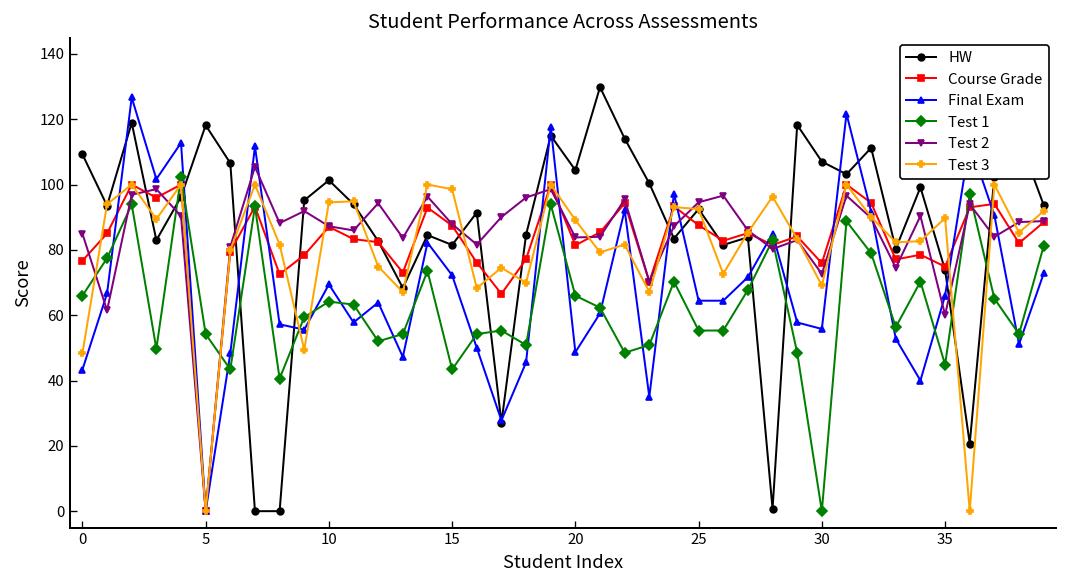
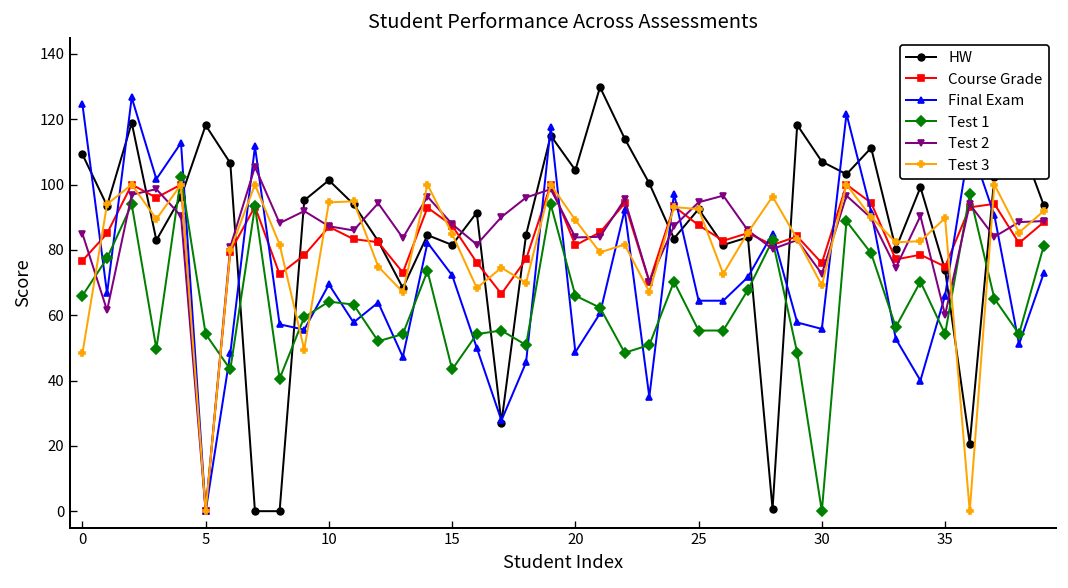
  {
    "HW": {
      "0": 109,
      "5": 118,
      "10": 101,
      "15": 82,
      "20": 104,
      "30": 107,
      "35": 74
    },
    "Course Grade": {
      "0": 77,
      "20": 81,
      "25": 88,
      "30": 76,
      "35": 75
    },
    "Final Exam": {
-     "0": 43,
+     "0": 125,
      "10": 69,
      "15": 72,
      "20": 49,
      "25": 64,
      "30": 56,
      "35": 66
    },
    "Test 1": {
      "0": 66,
      "5": 54,
      "10": 64,
      "15": 43,
      "20": 66,
      "25": 55,
      "30": 0,
-     "35": 45
+     "35": 54
    },
    "Test 2": {
      "0": 85,
      "20": 84,
      "25": 95,
      "30": 73,
      "35": 60
    },
    "Test 3": {
      "0": 48,
      "10": 95,
-     "15": 99,
+     "15": 85,
      "20": 89,
      "30": 69,
      "35": 90
    }
  }
